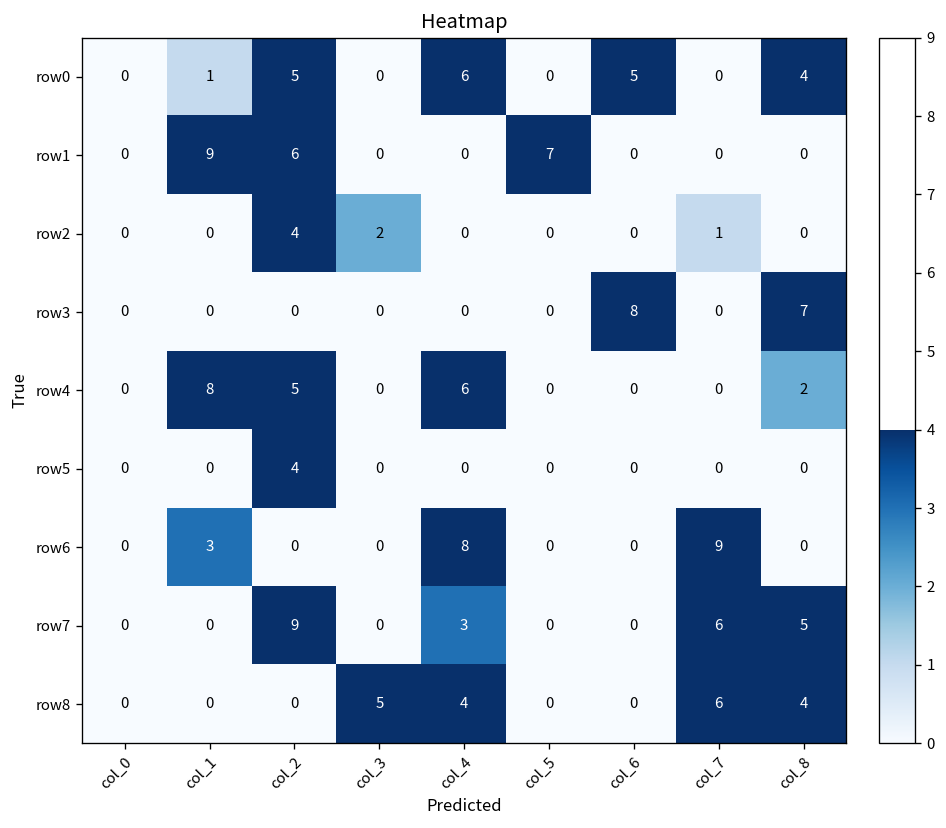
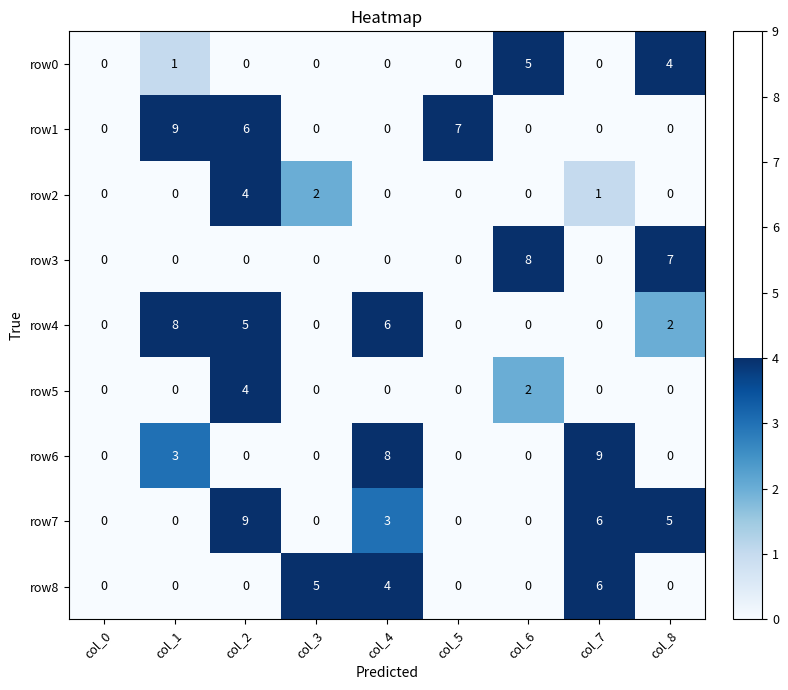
  {
    "row0": {
      "col_0": 0,
      "col_1": 1,
-     "col_2": 5,
+     "col_2": 0,
      "col_3": 0,
-     "col_4": 6,
+     "col_4": 0,
      "col_5": 0,
      "col_6": 5,
      "col_7": 0,
      "col_8": 4
    },
    "row1": {
      "col_0": 0,
      "col_1": 9,
      "col_2": 6,
      "col_3": 0,
      "col_4": 0,
      "col_5": 7,
      "col_6": 0,
      "col_7": 0,
      "col_8": 0
    },
    "row2": {
      "col_0": 0,
      "col_1": 0,
      "col_2": 4,
      "col_3": 2,
      "col_4": 0,
      "col_5": 0,
      "col_6": 0,
      "col_7": 1,
      "col_8": 0
    },
    "row3": {
      "col_0": 0,
      "col_1": 0,
      "col_2": 0,
      "col_3": 0,
      "col_4": 0,
      "col_5": 0,
      "col_6": 8,
      "col_7": 0,
      "col_8": 7
    },
    "row4": {
      "col_0": 0,
      "col_1": 8,
      "col_2": 5,
      "col_3": 0,
      "col_4": 6,
      "col_5": 0,
      "col_6": 0,
      "col_7": 0,
      "col_8": 2
    },
    "row5": {
      "col_0": 0,
      "col_1": 0,
      "col_2": 4,
      "col_3": 0,
      "col_4": 0,
      "col_5": 0,
-     "col_6": 0,
+     "col_6": 2,
      "col_7": 0,
      "col_8": 0
    },
    "row6": {
      "col_0": 0,
      "col_1": 3,
      "col_2": 0,
      "col_3": 0,
      "col_4": 8,
      "col_5": 0,
      "col_6": 0,
      "col_7": 9,
      "col_8": 0
    },
    "row7": {
      "col_0": 0,
      "col_1": 0,
      "col_2": 9,
      "col_3": 0,
      "col_4": 3,
      "col_5": 0,
      "col_6": 0,
      "col_7": 6,
      "col_8": 5
    },
    "row8": {
      "col_0": 0,
      "col_1": 0,
      "col_2": 0,
      "col_3": 5,
      "col_4": 4,
      "col_5": 0,
      "col_6": 0,
      "col_7": 6,
-     "col_8": 4
+     "col_8": 0
    }
  }
